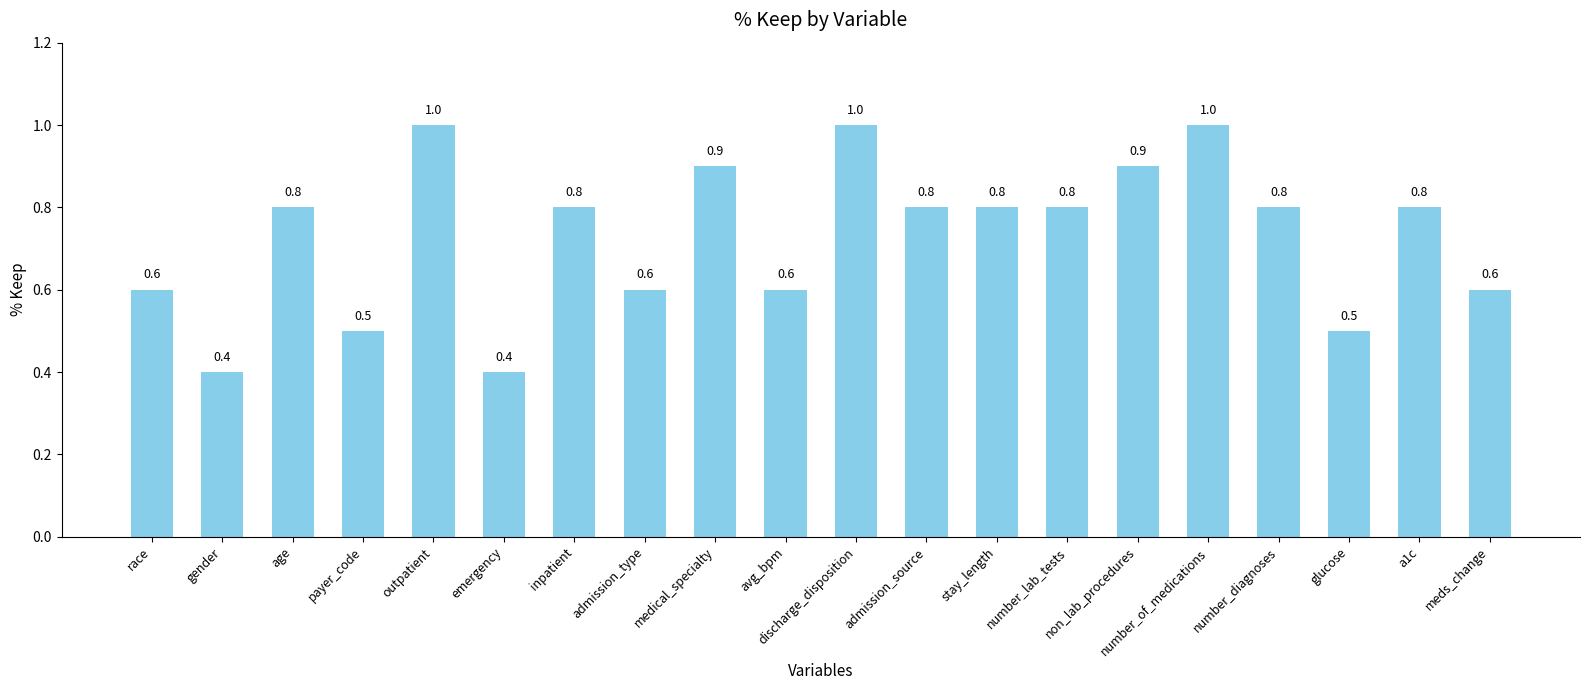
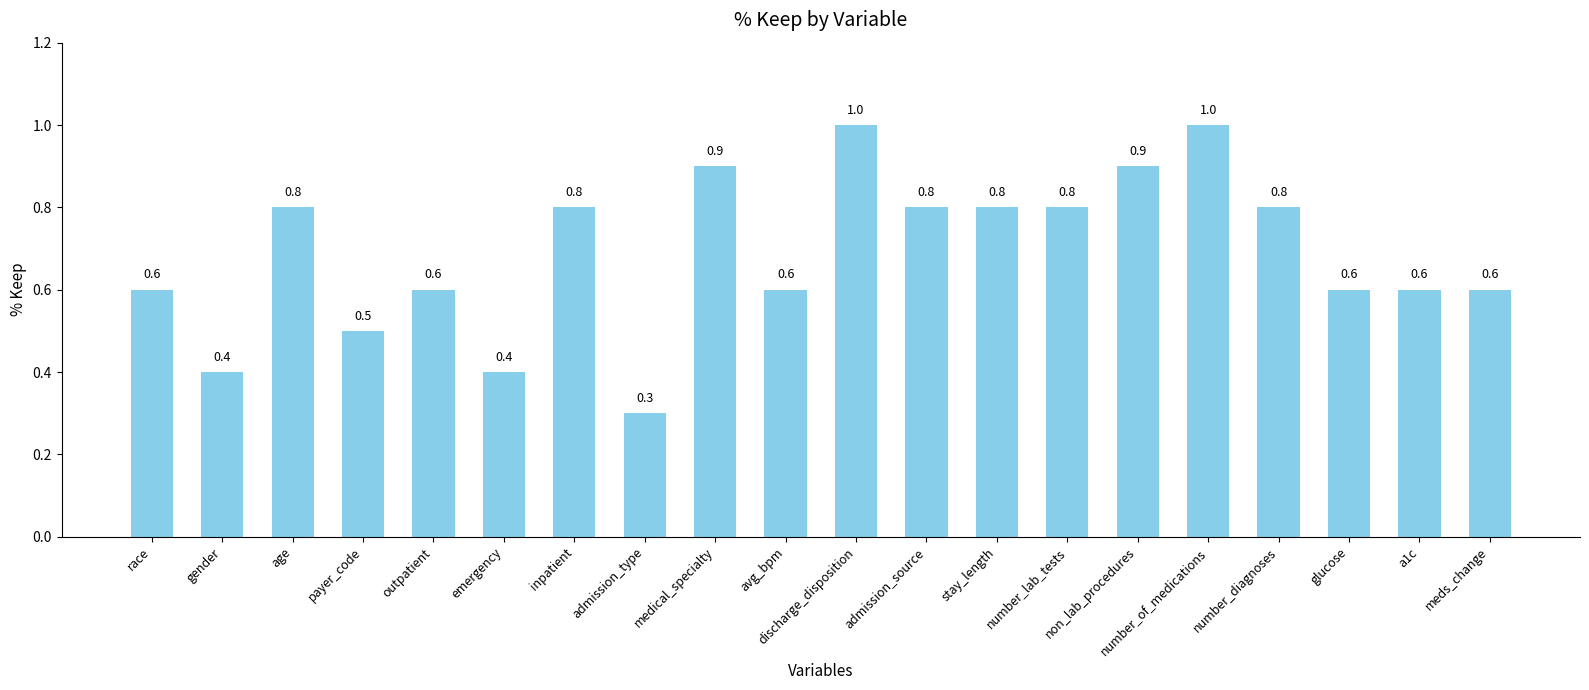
  {
    "race": 0.6,
    "gender": 0.4,
    "age": 0.8,
    "payer_code": 0.5,
-   "outpatient": 1.0,
+   "outpatient": 0.6,
    "emergency": 0.4,
    "inpatient": 0.8,
-   "admission_type": 0.6,
+   "admission_type": 0.3,
    "medical_specialty": 0.9,
    "avg_bpm": 0.6,
    "discharge_disposition": 1.0,
    "admission_source": 0.8,
    "stay_length": 0.8,
    "number_lab_tests": 0.8,
    "non_lab_procedures": 0.9,
    "number_of_medications": 1.0,
    "number_diagnoses": 0.8,
-   "glucose": 0.5,
-   "a1c": 0.8,
+   "glucose": 0.6,
+   "a1c": 0.6,
    "meds_change": 0.6
  }
